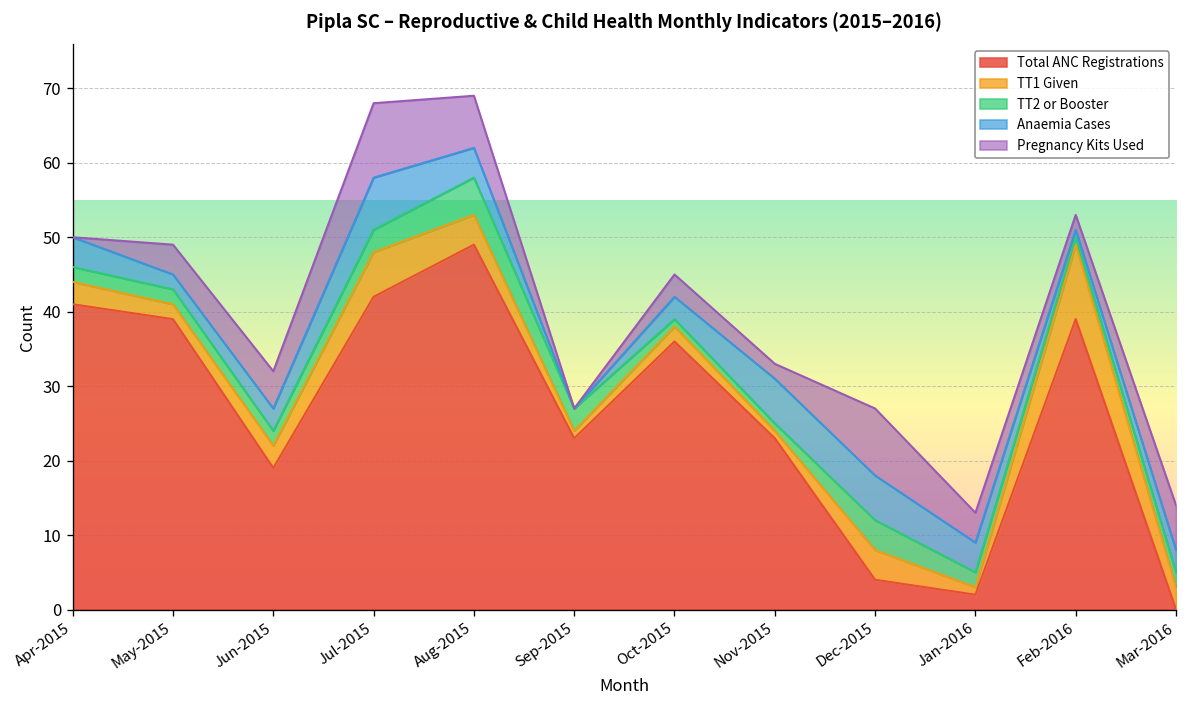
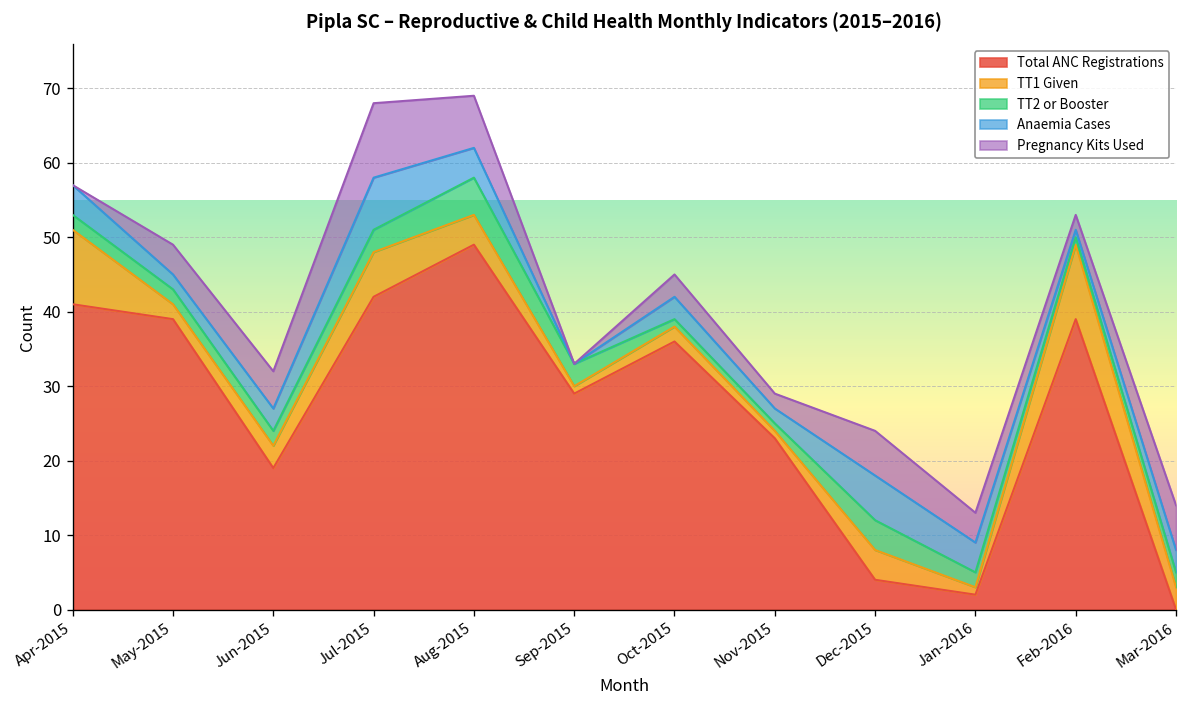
  {
    "Total ANC Registrations": {
      "Apr-2015": 41,
      "May-2015": 39,
      "Jun-2015": 19,
      "Jul-2015": 42,
      "Aug-2015": 49,
-     "Sep-2015": 23,
+     "Sep-2015": 29,
      "Oct-2015": 36,
      "Nov-2015": 23,
      "Dec-2015": 4,
      "Jan-2016": 2,
      "Feb-2016": 39,
      "Mar-2016": 0
    },
    "TT1 Given": {
-     "Apr-2015": 3,
+     "Apr-2015": 10,
      "May-2015": 2,
      "Jun-2015": 3,
      "Jul-2015": 6,
      "Aug-2015": 4,
      "Sep-2015": 1,
      "Oct-2015": 2,
      "Nov-2015": 1,
      "Dec-2015": 4,
      "Jan-2016": 1,
      "Feb-2016": 10,
      "Mar-2016": 3
    },
    "TT2 or Booster": {
      "Apr-2015": 2,
      "May-2015": 2,
      "Jun-2015": 2,
      "Jul-2015": 3,
      "Aug-2015": 5,
      "Oct-2015": 1,
      "Nov-2015": 1,
      "Dec-2015": 4,
      "Jan-2016": 2,
      "Feb-2016": 1,
      "Mar-2016": 2
    },
    "Anaemia Cases": {
      "May-2015": 2,
      "Jun-2015": 3,
      "Jul-2015": 7,
      "Aug-2015": 4,
      "Oct-2015": 3,
-     "Nov-2015": 6,
+     "Nov-2015": 2,
      "Dec-2015": 6,
      "Jan-2016": 4,
      "Feb-2016": 1,
      "Mar-2016": 3
    },
    "Pregnancy Kits Used": {
      "May-2015": 4,
      "Jun-2015": 5,
      "Jul-2015": 10,
      "Aug-2015": 7,
      "Oct-2015": 3,
      "Nov-2015": 2,
-     "Dec-2015": 9,
+     "Dec-2015": 6,
      "Jan-2016": 4,
      "Feb-2016": 2,
      "Mar-2016": 6
    }
  }
